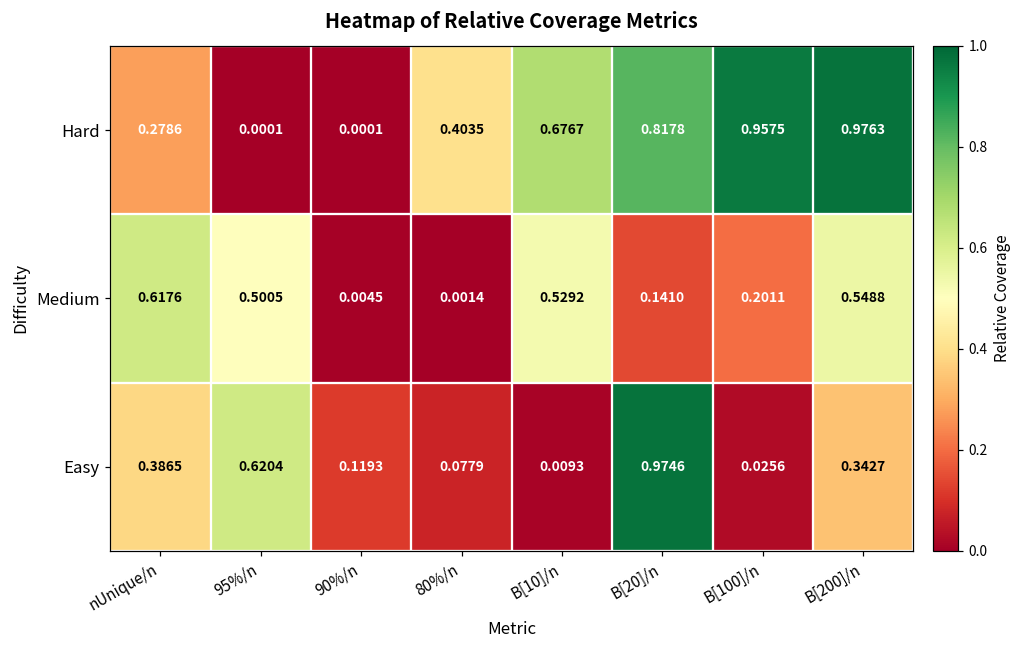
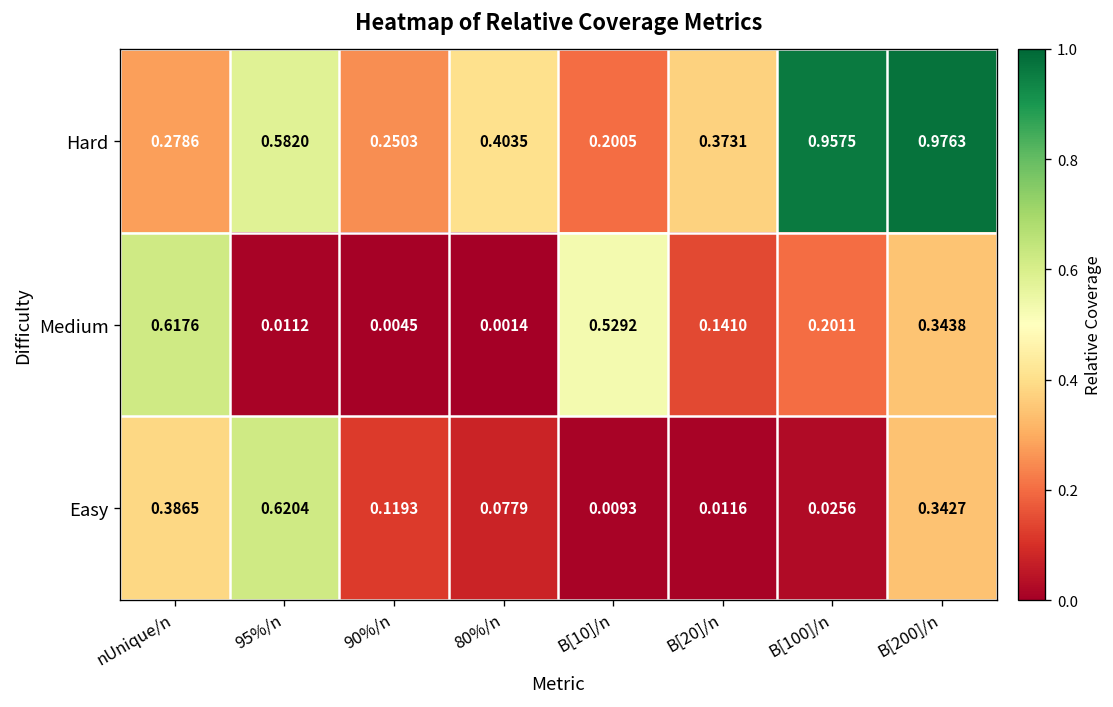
  {
    "Hard": {
      "nUnique/n": 0.2786,
-     "95%/n": 0.0001,
-     "90%/n": 0.0001,
+     "95%/n": 0.5820,
+     "90%/n": 0.2503,
      "80%/n": 0.4035,
-     "B[10]/n": 0.6767,
-     "B[20]/n": 0.8178,
+     "B[10]/n": 0.2005,
+     "B[20]/n": 0.3731,
      "B[100]/n": 0.9575,
      "B[200]/n": 0.9763
    },
    "Medium": {
      "nUnique/n": 0.6176,
-     "95%/n": 0.5005,
+     "95%/n": 0.0112,
      "90%/n": 0.0045,
      "80%/n": 0.0014,
      "B[10]/n": 0.5292,
      "B[20]/n": 0.1410,
      "B[100]/n": 0.2011,
-     "B[200]/n": 0.5488
+     "B[200]/n": 0.3438
    },
    "Easy": {
      "nUnique/n": 0.3865,
      "95%/n": 0.6204,
      "90%/n": 0.1193,
      "80%/n": 0.0779,
      "B[10]/n": 0.0093,
-     "B[20]/n": 0.9746,
+     "B[20]/n": 0.0116,
      "B[100]/n": 0.0256,
      "B[200]/n": 0.3427
    }
  }
